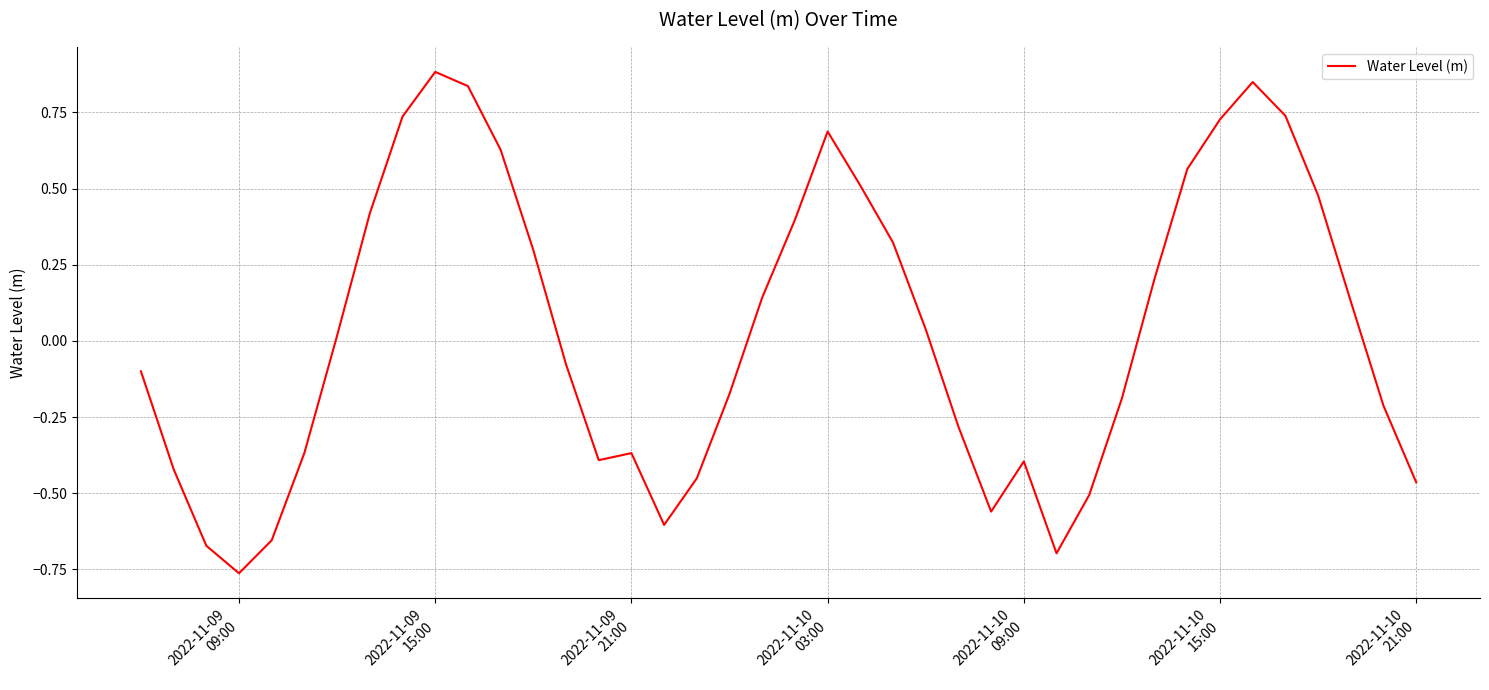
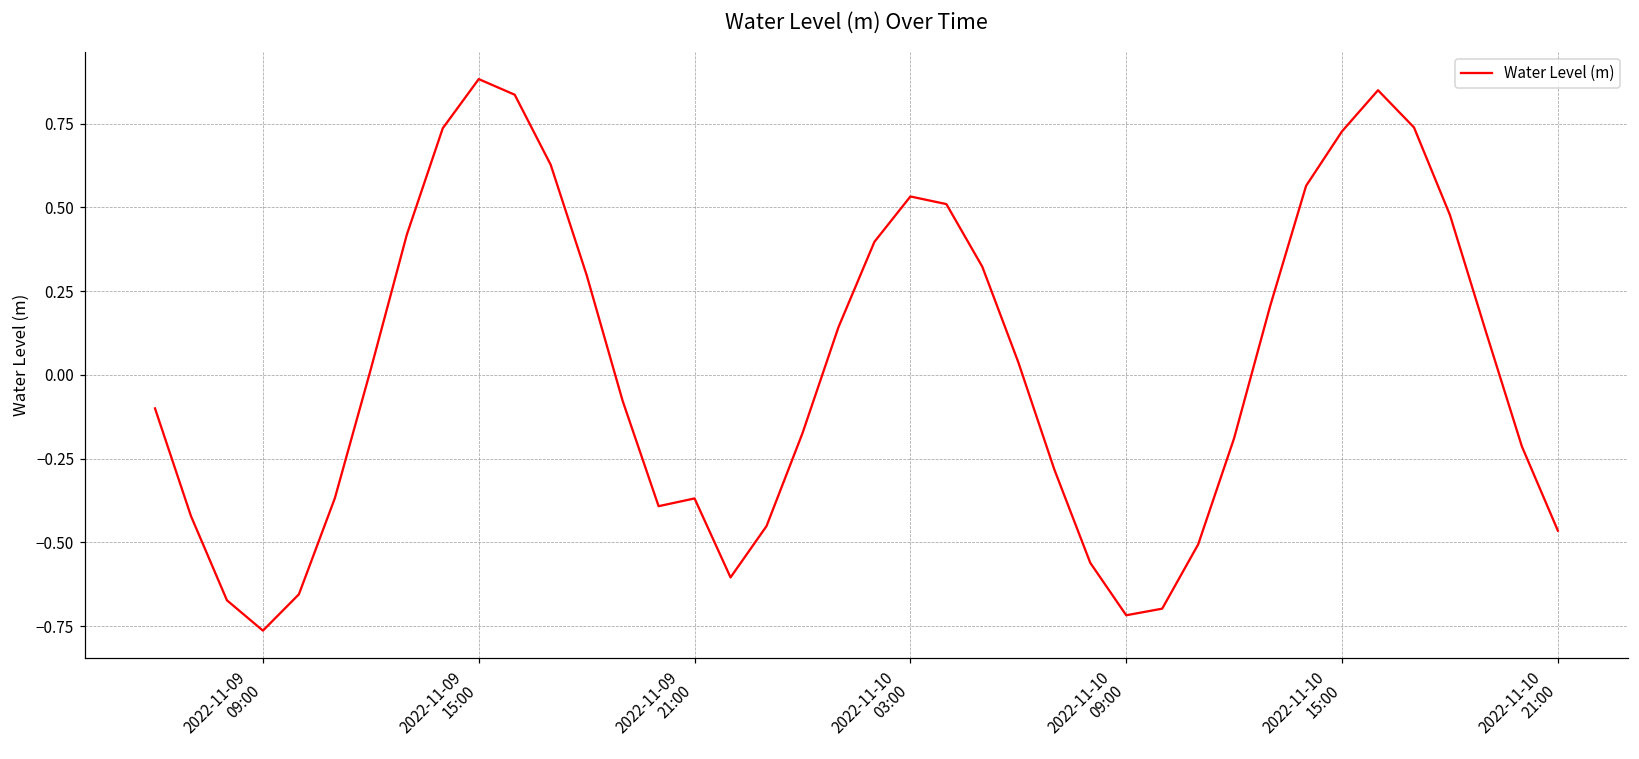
  {
    "2022-11-09 09:00": -0.76,
    "2022-11-09 15:00": 0.88,
    "2022-11-09 21:00": -0.37,
-   "2022-11-10 03:00": 0.69,
-   "2022-11-10 09:00": -0.40,
+   "2022-11-10 03:00": 0.53,
+   "2022-11-10 09:00": -0.72,
    "2022-11-10 15:00": 0.73,
    "2022-11-10 21:00": -0.46
  }
